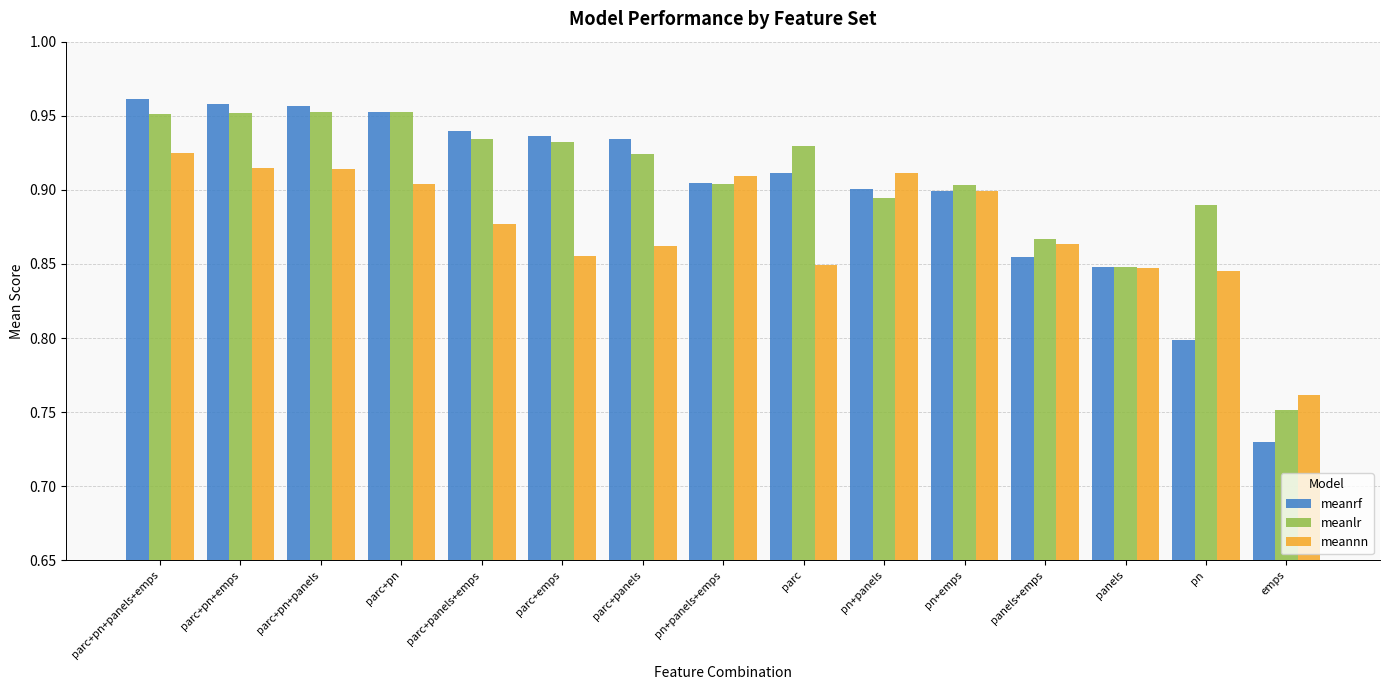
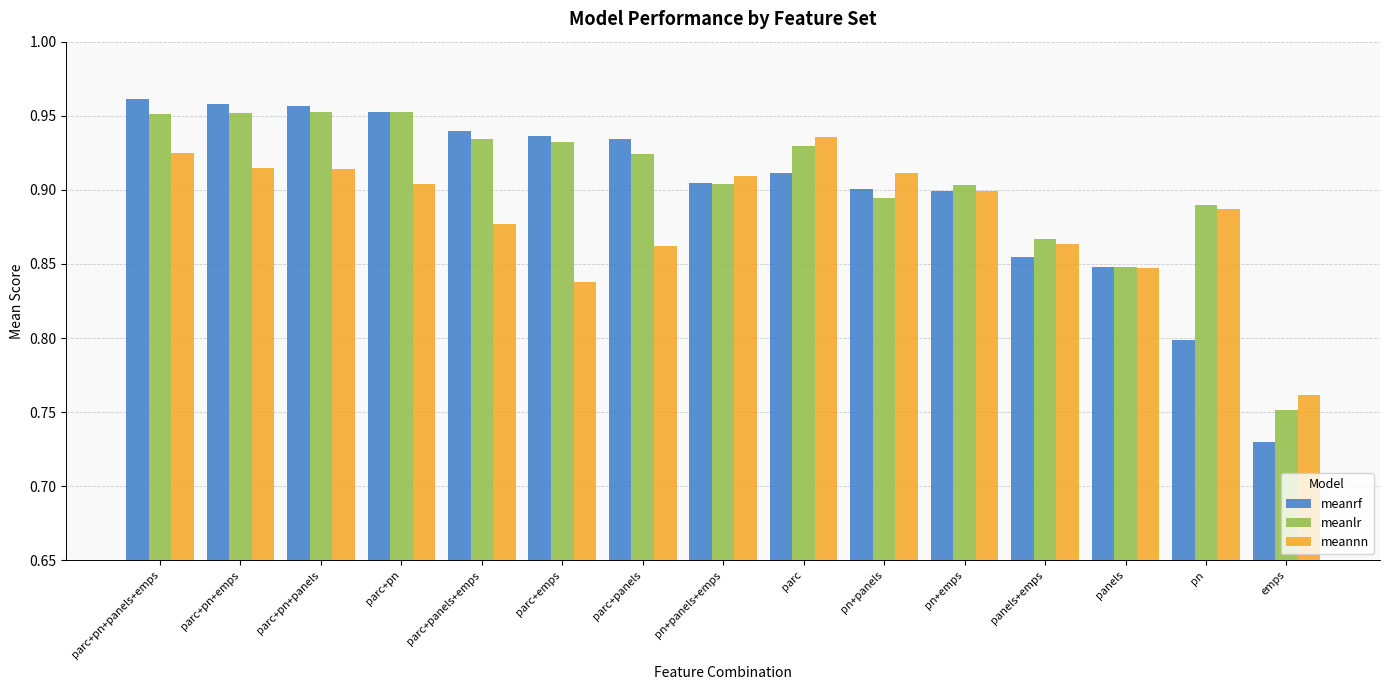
  {
    "meanrf": {
      "parc+pn+panels+emps": 0.961,
      "parc+pn+emps": 0.958,
      "parc+pn+panels": 0.957,
      "parc+pn": 0.953,
      "parc+panels+emps": 0.940,
      "parc+emps": 0.936,
      "parc+panels": 0.935,
      "pn+panels+emps": 0.904,
      "parc": 0.911,
      "pn+panels": 0.901,
      "pn+emps": 0.900,
      "panels+emps": 0.855,
      "panels": 0.848,
      "pn": 0.798,
      "emps": 0.730
    },
    "meanlr": {
      "parc+pn+panels+emps": 0.951,
      "parc+pn+emps": 0.952,
      "parc+pn+panels": 0.953,
      "parc+pn": 0.953,
      "parc+panels+emps": 0.934,
      "parc+emps": 0.933,
      "parc+panels": 0.924,
      "pn+panels+emps": 0.904,
      "parc": 0.930,
      "pn+panels": 0.895,
      "pn+emps": 0.903,
      "panels+emps": 0.867,
      "panels": 0.848,
      "pn": 0.890,
      "emps": 0.751
    },
    "meannn": {
      "parc+pn+panels+emps": 0.925,
      "parc+pn+emps": 0.915,
      "parc+pn+panels": 0.914,
      "parc+pn": 0.904,
      "parc+panels+emps": 0.877,
-     "parc+emps": 0.856,
+     "parc+emps": 0.838,
      "parc+panels": 0.862,
      "pn+panels+emps": 0.910,
-     "parc": 0.850,
+     "parc": 0.936,
      "pn+panels": 0.912,
      "pn+emps": 0.899,
      "panels+emps": 0.863,
      "panels": 0.848,
-     "pn": 0.845,
+     "pn": 0.887,
      "emps": 0.761
    }
  }
